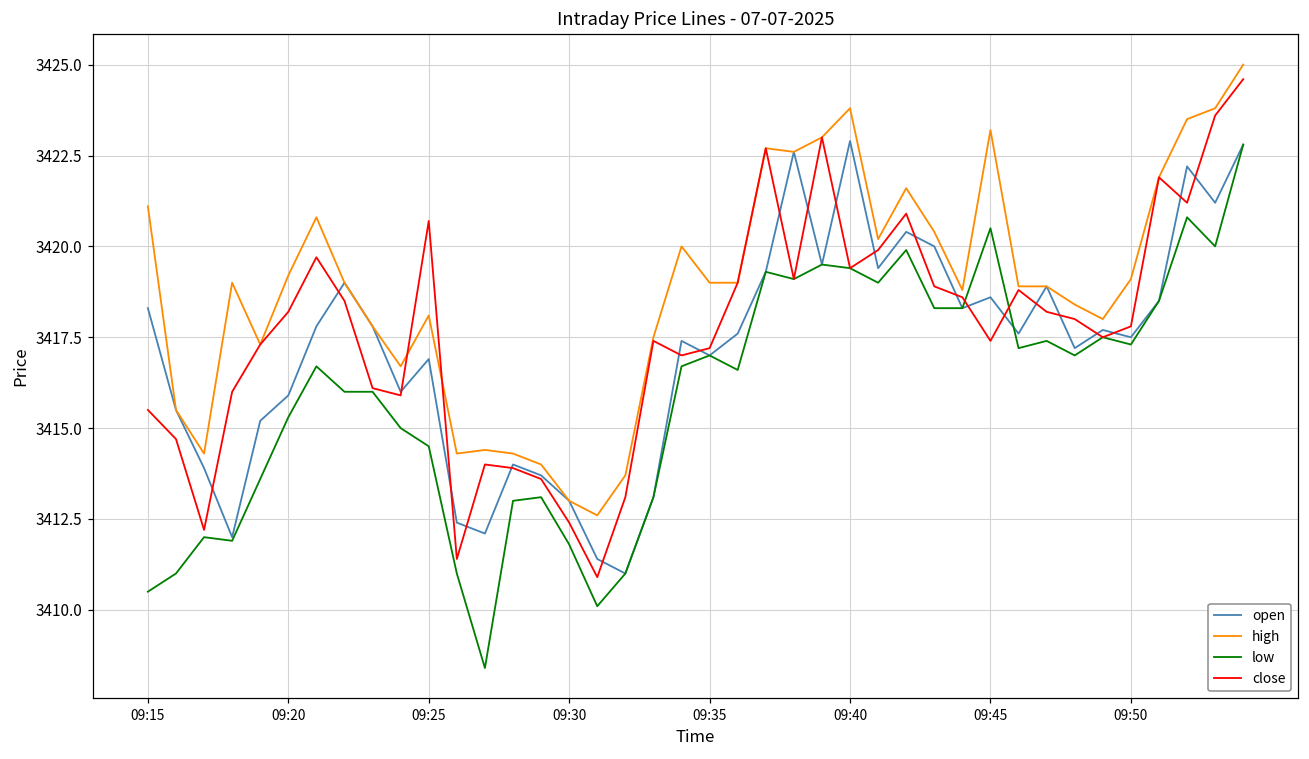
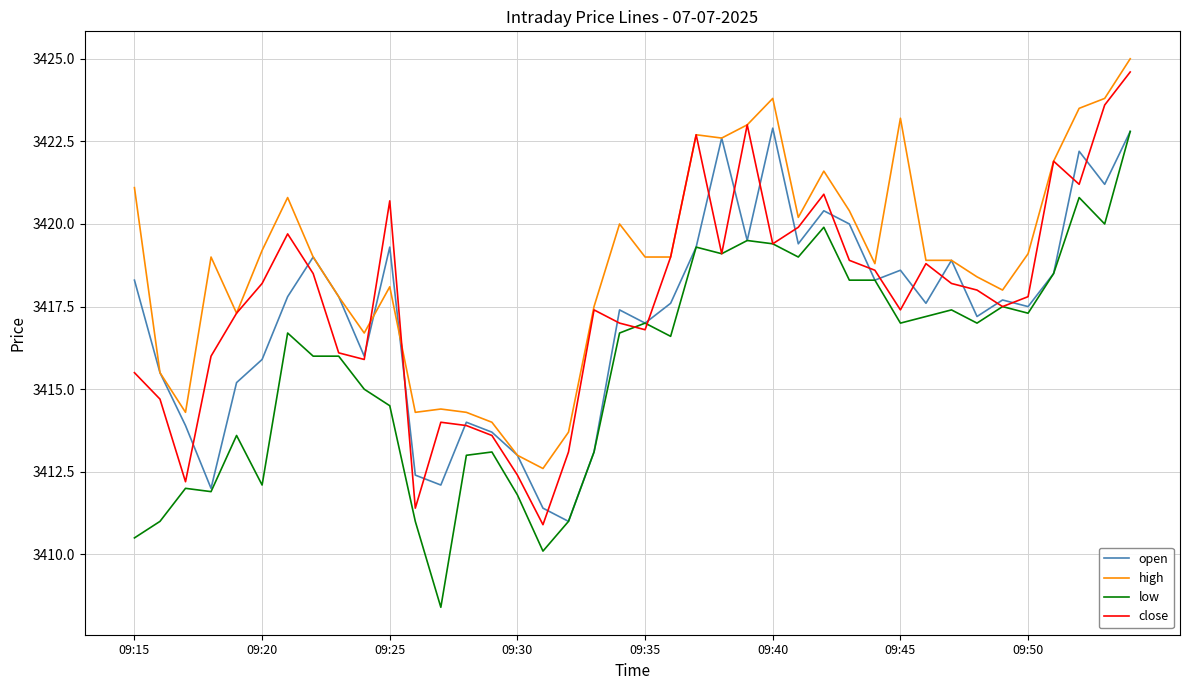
  {
    "open": {
      "09:15": 3418.3,
      "09:20": 3415.9,
-     "09:25": 3416.9,
+     "09:25": 3419.3,
      "09:40": 3422.9,
      "09:45": 3418.6,
      "09:50": 3417.5
    },
    "high": {
      "09:15": 3421.1,
      "09:20": 3419.2,
      "09:25": 3418.1,
      "09:35": 3419.0,
      "09:40": 3423.8,
      "09:45": 3423.2,
      "09:50": 3419.1
    },
    "low": {
      "09:15": 3410.5,
-     "09:20": 3415.3,
+     "09:20": 3412.1,
      "09:25": 3414.5,
      "09:30": 3411.8,
-     "09:45": 3420.5,
+     "09:45": 3417.0,
      "09:50": 3417.3
    },
    "close": {
      "09:15": 3415.5,
      "09:20": 3418.2,
      "09:25": 3420.7,
      "09:30": 3412.4,
-     "09:35": 3417.2,
+     "09:35": 3416.8,
      "09:45": 3417.4,
      "09:50": 3417.8
    }
  }
